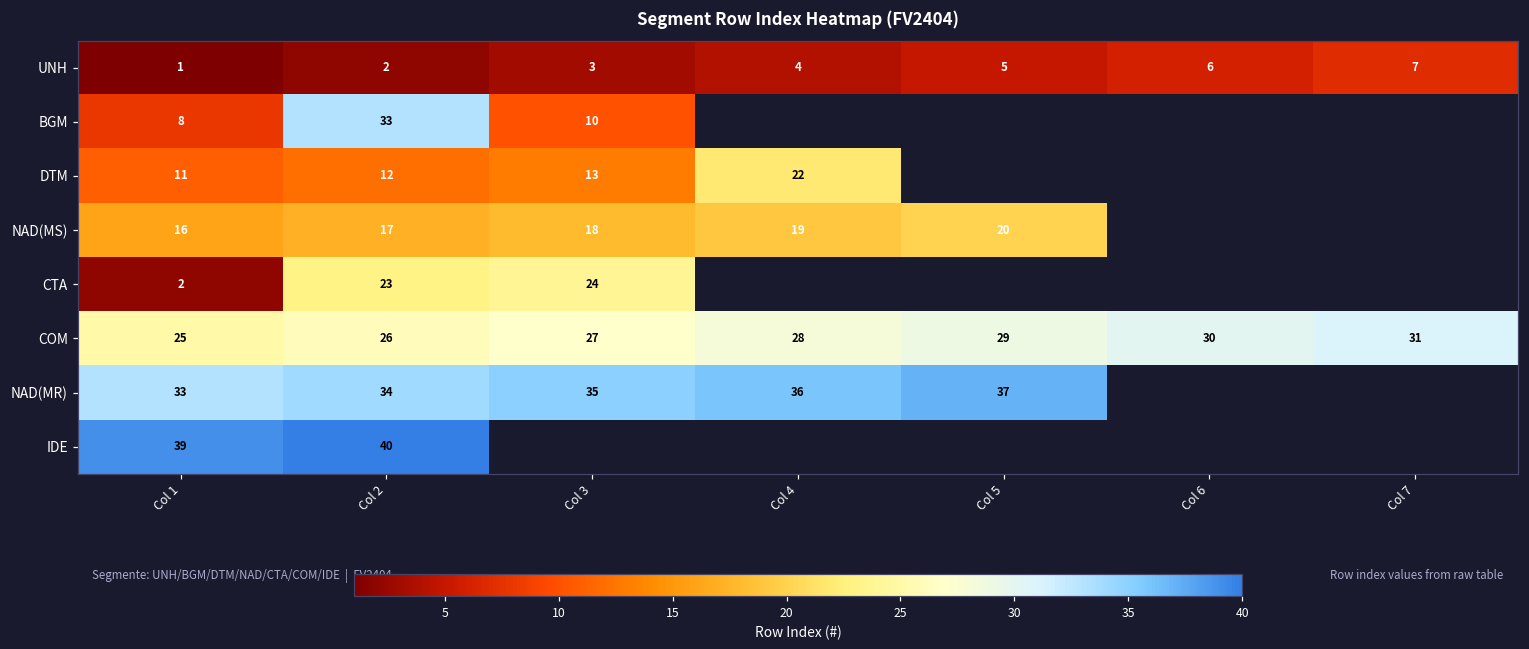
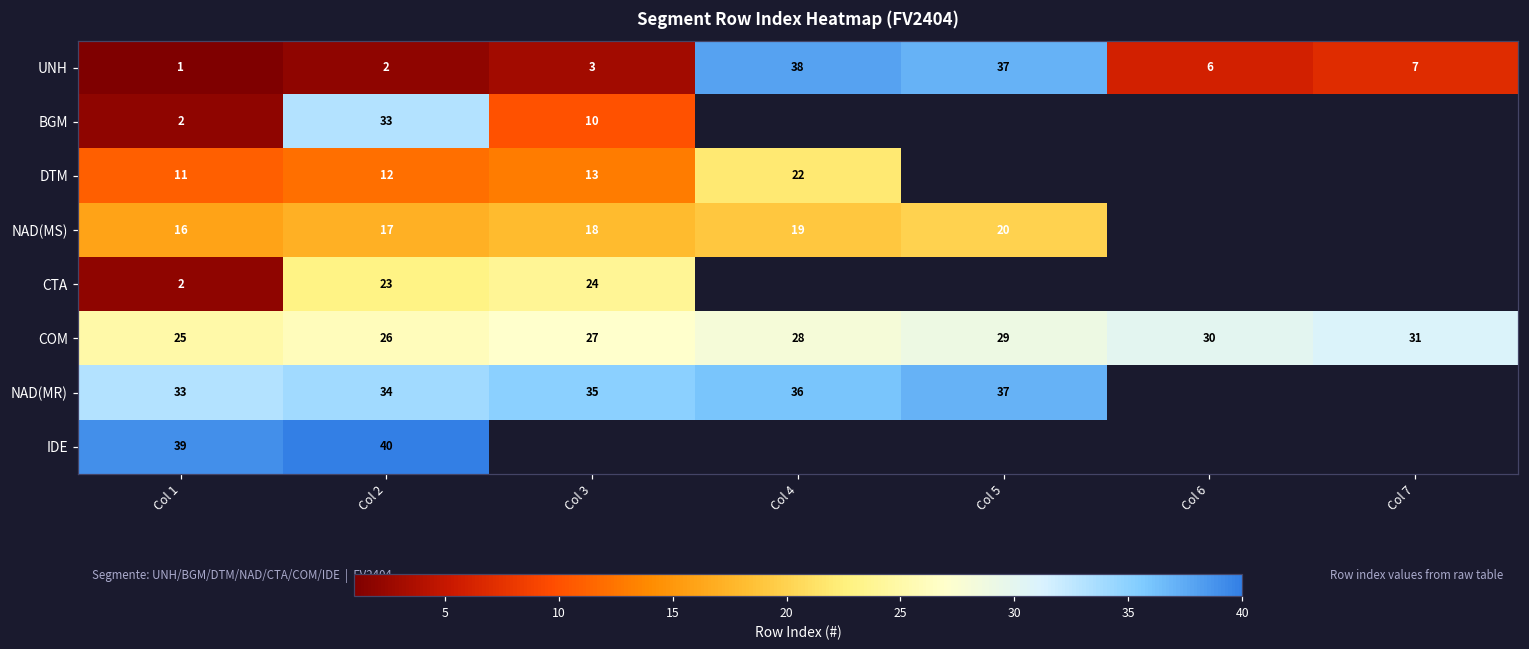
  {
    "UNH": {
      "Col 1": 1,
      "Col 2": 2,
      "Col 3": 3,
-     "Col 4": 4,
-     "Col 5": 5,
+     "Col 4": 38,
+     "Col 5": 37,
      "Col 6": 6,
      "Col 7": 7
    },
    "BGM": {
-     "Col 1": 8,
+     "Col 1": 2,
      "Col 2": 33,
      "Col 3": 10
    },
    "DTM": {
      "Col 1": 11,
      "Col 2": 12,
      "Col 3": 13,
      "Col 4": 22
    },
    "NAD(MS)": {
      "Col 1": 16,
      "Col 2": 17,
      "Col 3": 18,
      "Col 4": 19,
      "Col 5": 20
    },
    "CTA": {
      "Col 1": 2,
      "Col 2": 23,
      "Col 3": 24
    },
    "COM": {
      "Col 1": 25,
      "Col 2": 26,
      "Col 3": 27,
      "Col 4": 28,
      "Col 5": 29,
      "Col 6": 30,
      "Col 7": 31
    },
    "NAD(MR)": {
      "Col 1": 33,
      "Col 2": 34,
      "Col 3": 35,
      "Col 4": 36,
      "Col 5": 37
    },
    "IDE": {
      "Col 1": 39,
      "Col 2": 40
    }
  }
